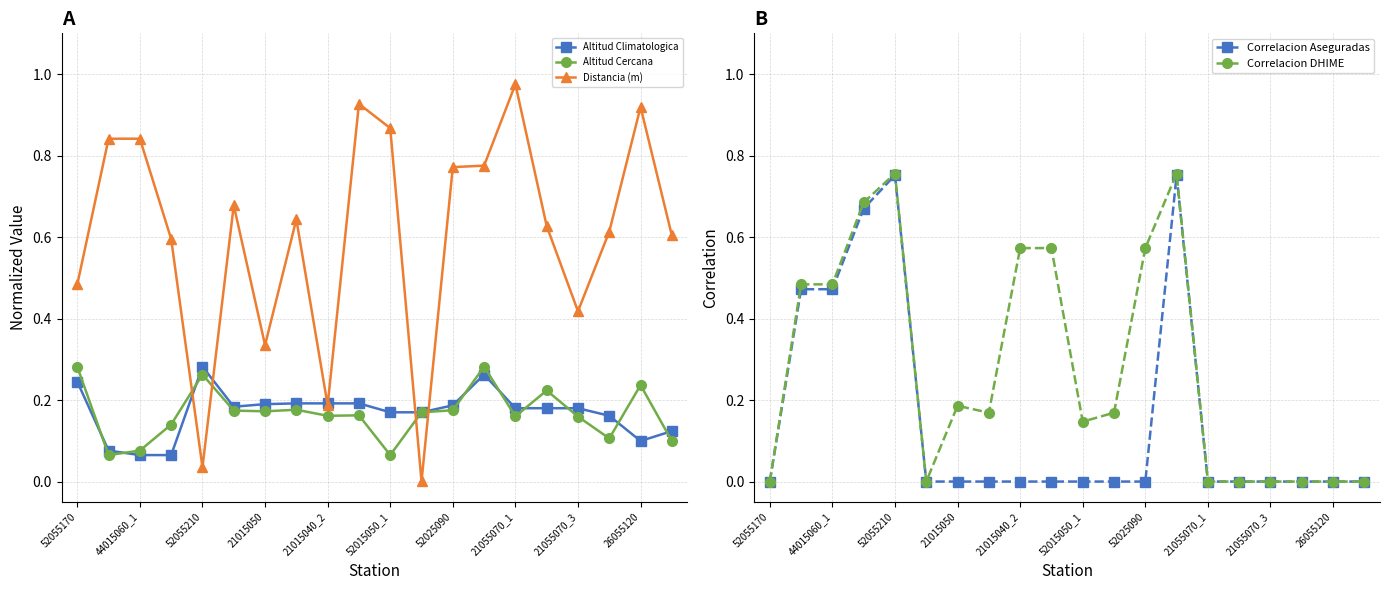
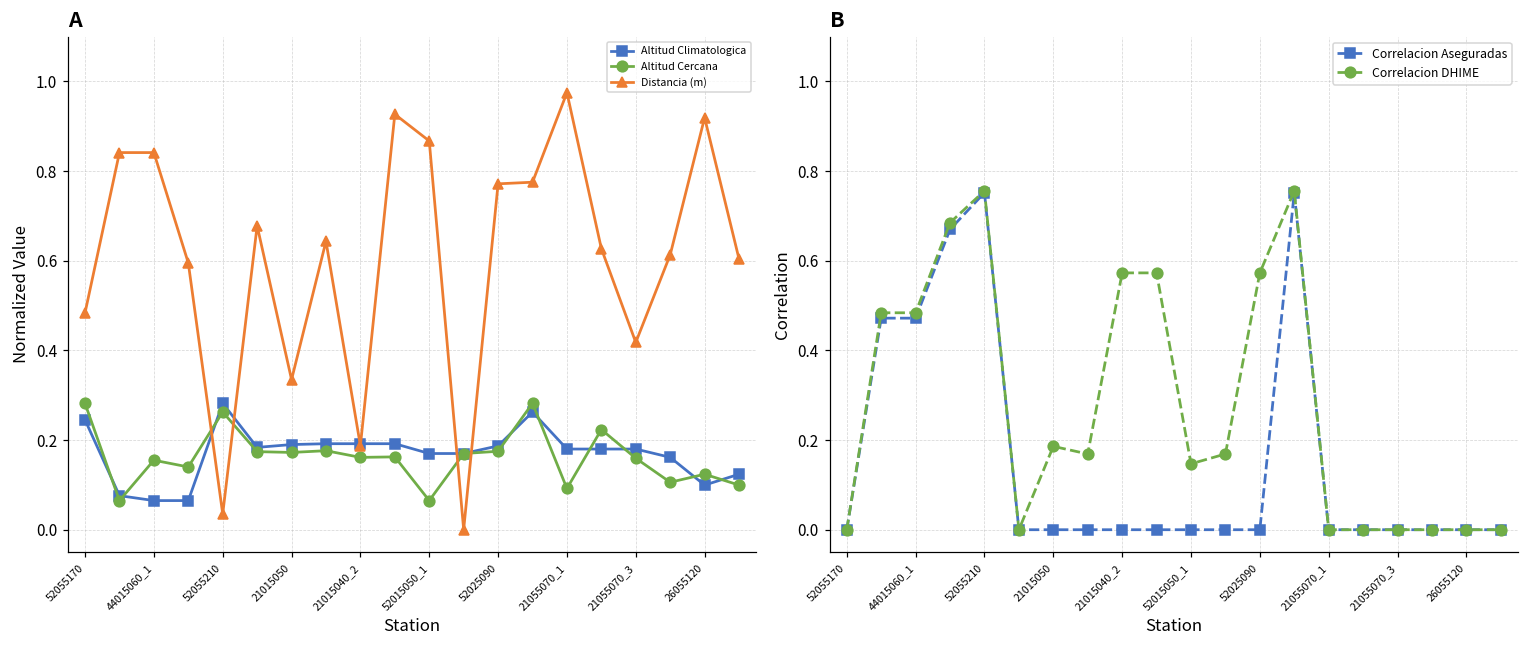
  {
    "A": {
      "Altitud Climatologica": {
        "52055170": 0.25,
        "44015060_1": 0.07,
        "52055210": 0.28,
        "21015050": 0.19,
        "52015050_1": 0.17,
        "52025090": 0.19,
        "21055070_1": 0.18,
        "21055070_3": 0.18,
        "26055120": 0.10
      },
      "Altitud Cercana": {
        "52055170": 0.28,
-       "44015060_1": 0.08,
+       "44015060_1": 0.16,
        "52055210": 0.26,
        "21015050": 0.17,
        "21015040_2": 0.16,
        "52015050_1": 0.07,
        "52025090": 0.18,
-       "21055070_1": 0.16,
+       "21055070_1": 0.09,
        "21055070_3": 0.16,
-       "26055120": 0.24
+       "26055120": 0.12
      },
      "Distancia (m)": {
        "52055170": 0.48,
        "44015060_1": 0.84,
        "52055210": 0.04,
        "21015050": 0.33,
        "52015050_1": 0.87,
        "52025090": 0.77,
        "21055070_1": 0.98,
        "21055070_3": 0.42,
        "26055120": 0.92
      }
    },
    "B": {
      "Correlacion Aseguradas": {
        "44015060_1": 0.47,
        "21015050": 0.00,
        "21015040_2": 0.00,
        "52015050_1": 0.00,
        "52025090": 0.00
      },
      "Correlacion DHIME": {
        "44015060_1": 0.48,
        "21015050": 0.19,
        "21015040_2": 0.57,
        "52015050_1": 0.15,
        "52025090": 0.57
      }
    }
  }
